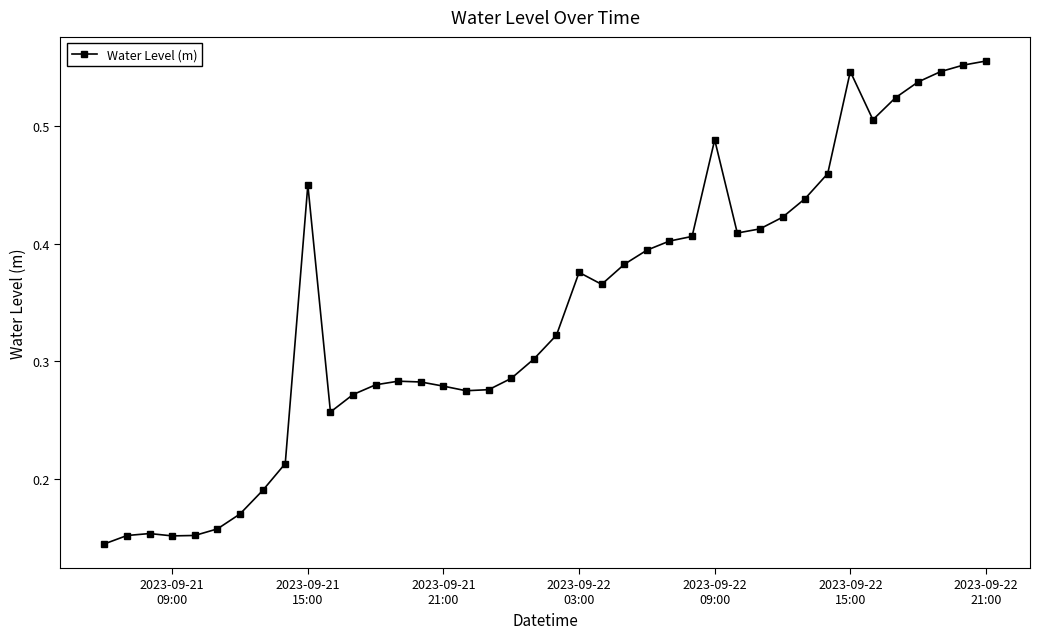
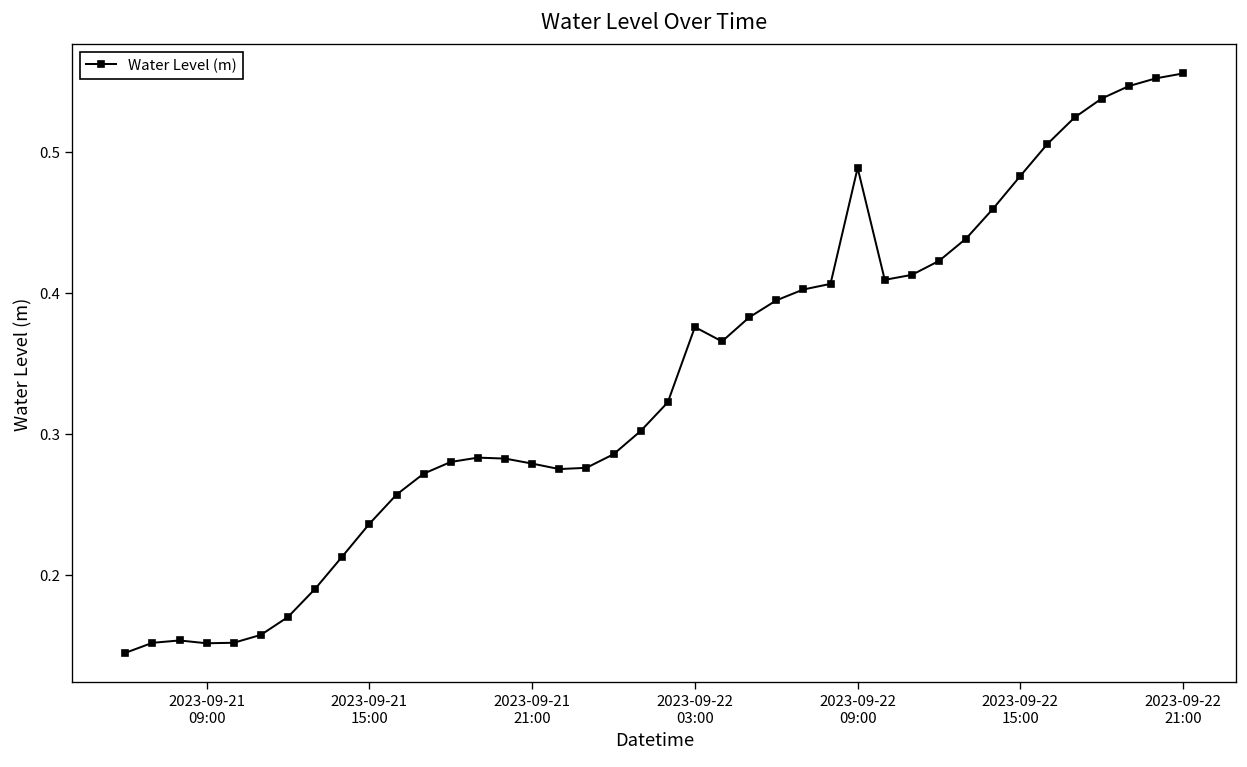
  {
    "2023-09-21 09:00": 0.152,
-   "2023-09-21 15:00": 0.450,
+   "2023-09-21 15:00": 0.236,
    "2023-09-21 21:00": 0.279,
    "2023-09-22 03:00": 0.376,
    "2023-09-22 09:00": 0.489,
-   "2023-09-22 15:00": 0.547,
+   "2023-09-22 15:00": 0.483,
    "2023-09-22 21:00": 0.556
  }
